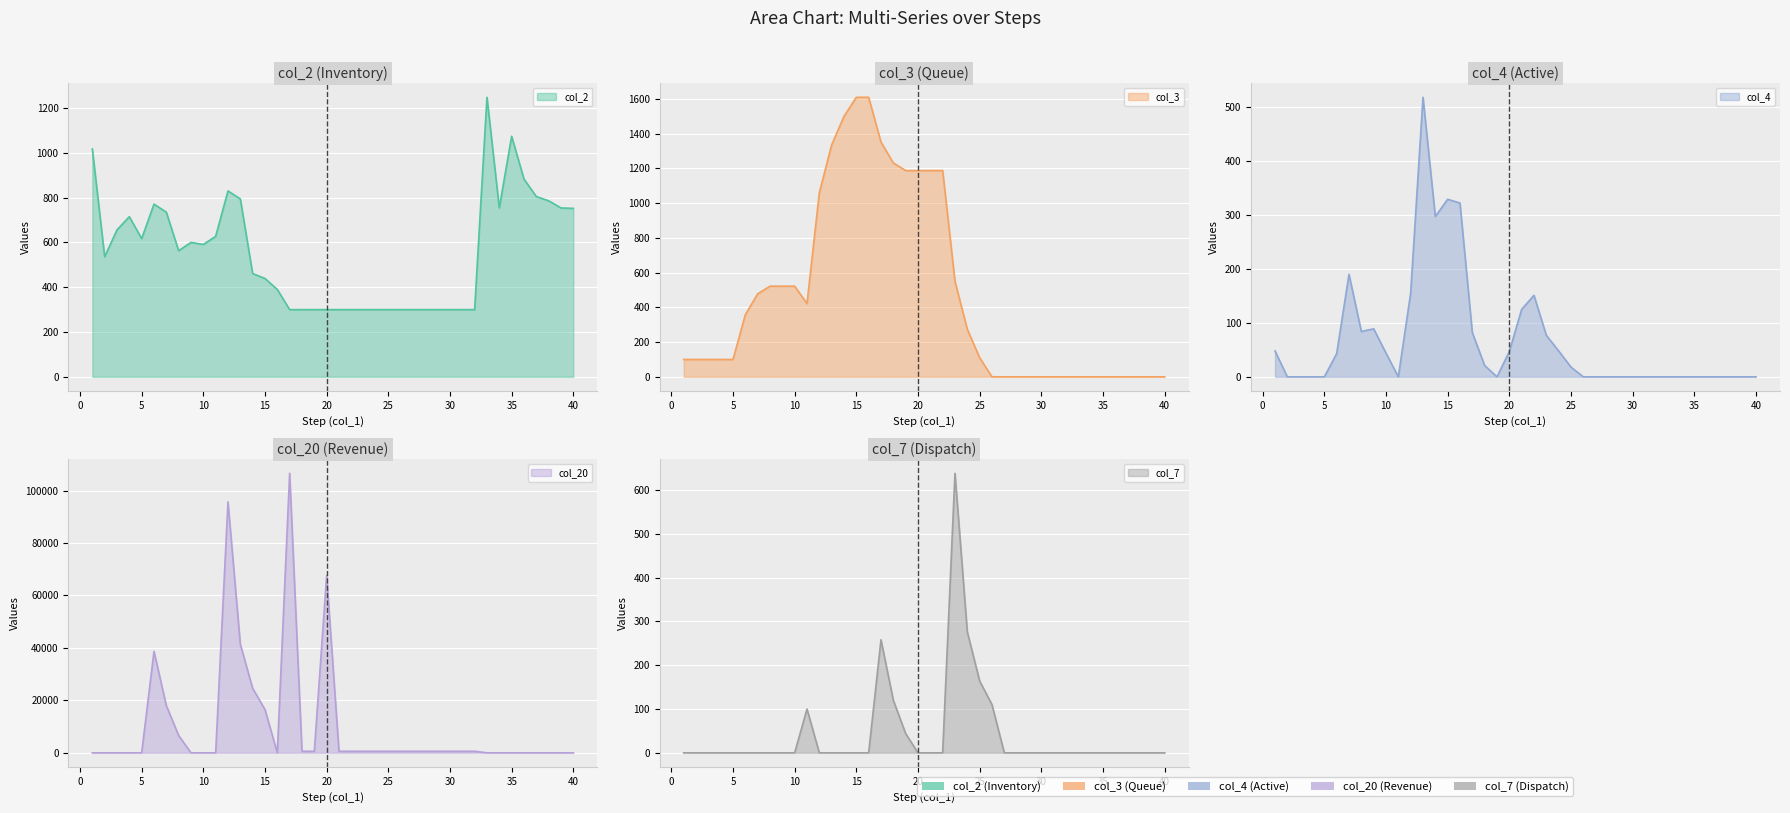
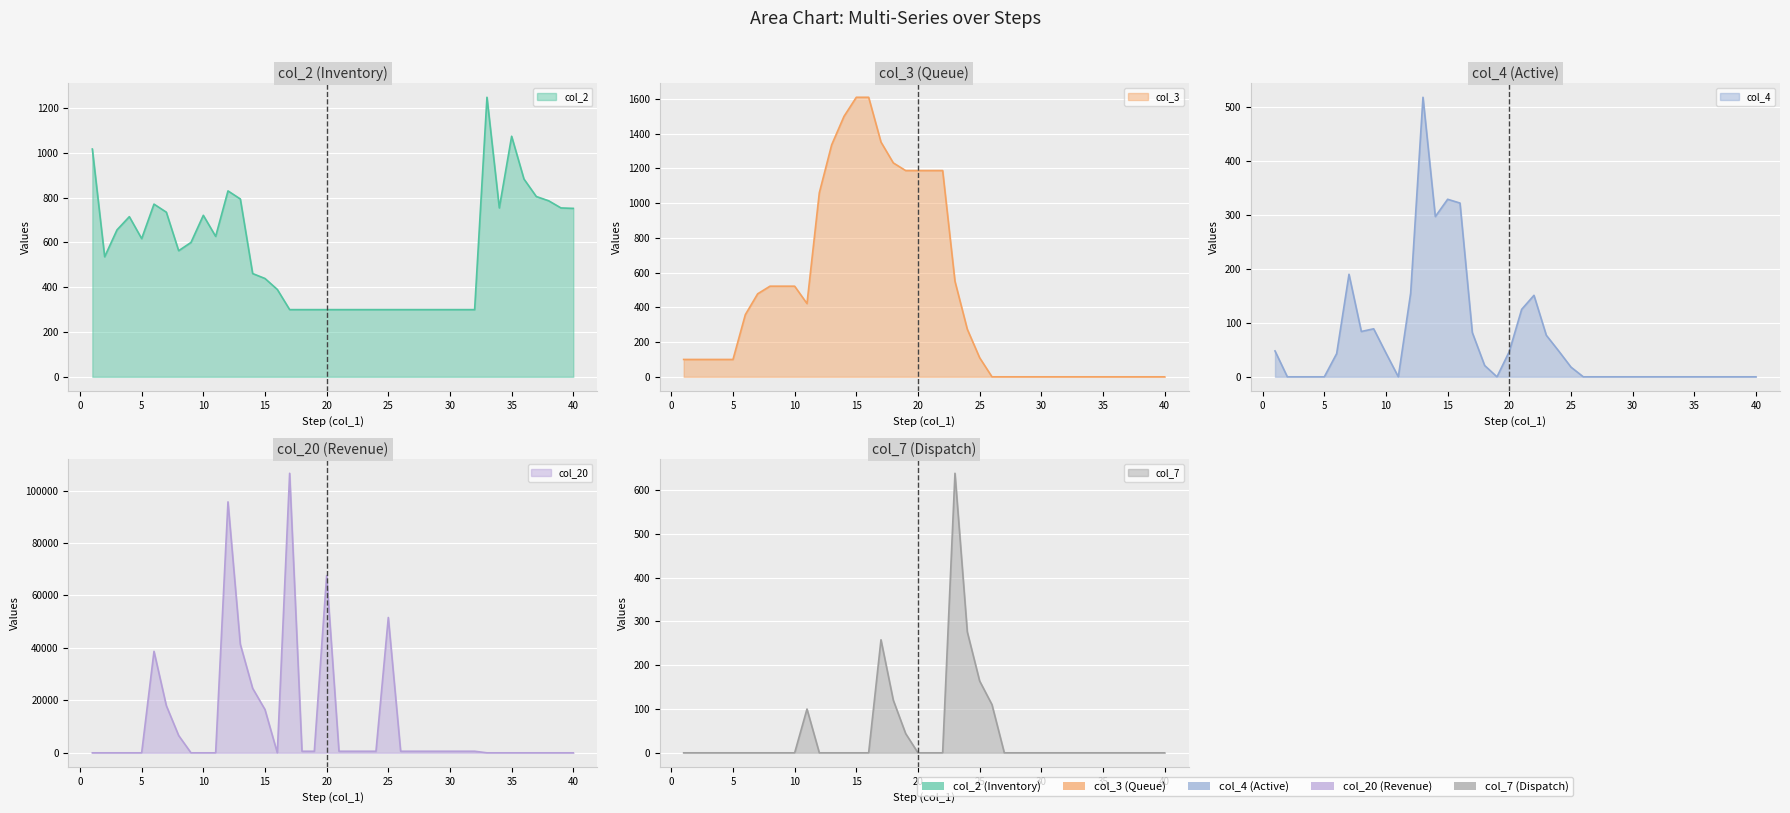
  {
    "col_2 (Inventory)": {
      "5": 620,
-     "10": 590,
+     "10": 720,
      "15": 440,
      "20": 300,
      "25": 300,
      "30": 300,
      "35": 1070,
      "40": 750
    },
    "col_3 (Queue)": {
      "5": 100,
      "10": 520,
      "15": 1610,
      "20": 1190,
      "25": 110,
      "30": 0,
      "35": 0,
      "40": 0
    },
    "col_4 (Active)": {
      "5": 0,
      "10": 40,
      "15": 330,
      "20": 50,
      "25": 20,
      "30": 0,
      "35": 0,
      "40": 0
    },
    "col_20 (Revenue)": {
      "5": 0,
      "10": 0,
      "15": 17000,
      "20": 68000,
-     "25": 1000,
+     "25": 52000,
      "30": 1000,
      "35": 0,
      "40": 0
    },
    "col_7 (Dispatch)": {
      "5": 0,
      "10": 0,
      "15": 0,
      "20": 0,
      "25": 160,
      "30": 0,
      "35": 0,
      "40": 0
    }
  }
